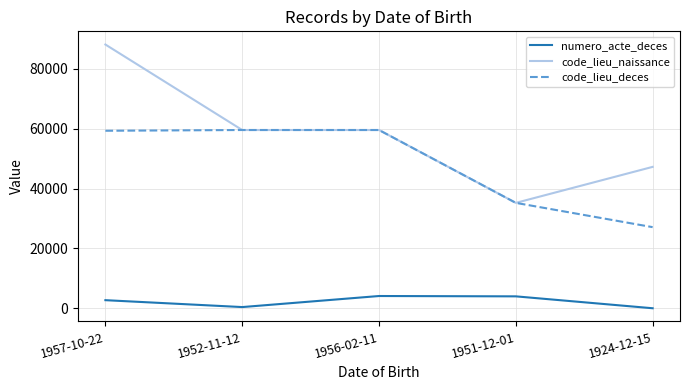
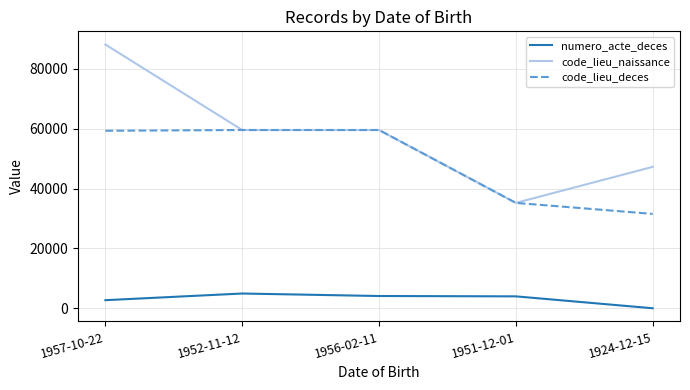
  {
    "numero_acte_deces": {
      "1957-10-22": 3000,
-     "1952-11-12": 0,
+     "1952-11-12": 5000,
      "1956-02-11": 4000,
      "1951-12-01": 4000,
      "1924-12-15": 0
    },
    "code_lieu_naissance": {
      "1957-10-22": 88000,
      "1924-12-15": 47000
    },
    "code_lieu_deces": {
      "1957-10-22": 59000,
-     "1924-12-15": 27000
+     "1924-12-15": 32000
    }
  }
